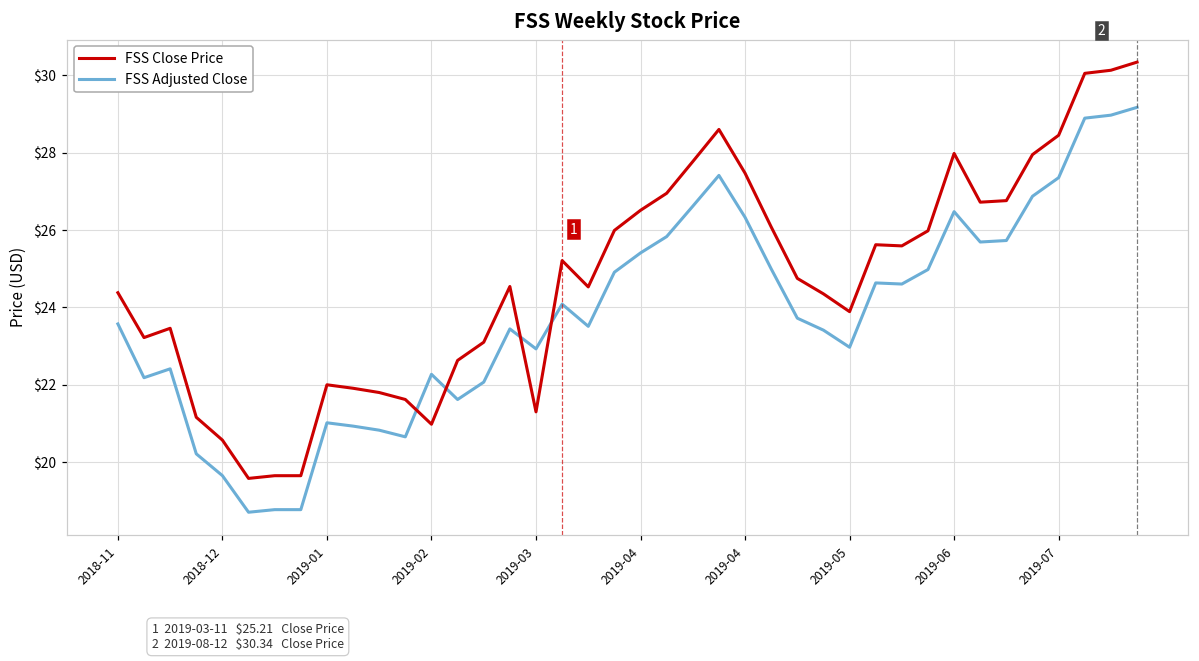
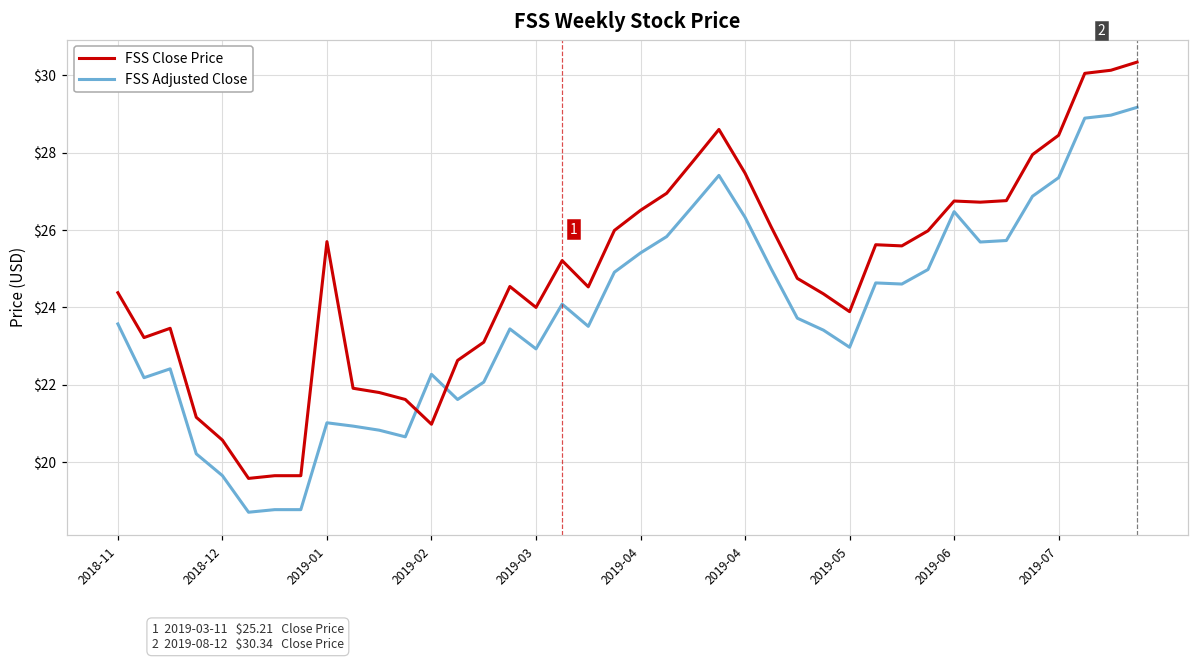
  {
    "FSS Close Price": {
      "2018-11": "$24.4",
      "2018-12": "$20.6",
-     "2019-01": "$22.0",
+     "2019-01": "$25.7",
      "2019-02": "$21.0",
-     "2019-03": "$21.3",
+     "2019-03": "$24.0",
      "2019-05": "$23.9",
-     "2019-06": "$28.0",
+     "2019-06": "$26.8",
      "2019-07": "$28.5"
    },
    "FSS Adjusted Close": {
      "2018-11": "$23.6",
      "2018-12": "$19.7",
      "2019-01": "$21.0",
      "2019-02": "$22.3",
      "2019-03": "$22.9",
      "2019-05": "$23.0",
      "2019-06": "$26.5",
      "2019-07": "$27.4"
    }
  }
